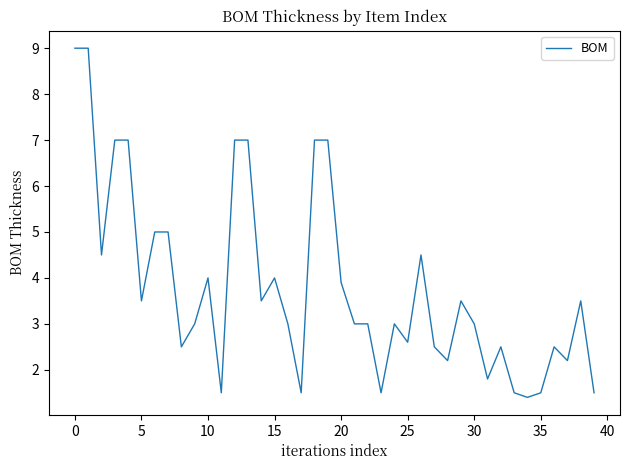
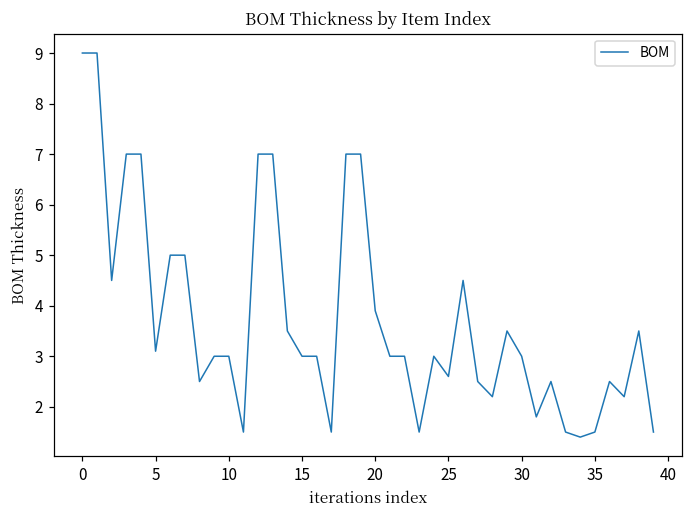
  {
    "0": 9.0,
-   "5": 3.5,
-   "10": 4,
-   "15": 4,
+   "5": 3.1,
+   "10": 3,
+   "15": 3,
    "20": 3.9,
    "25": 2.6,
    "30": 3.0,
    "35": 1.5
  }
